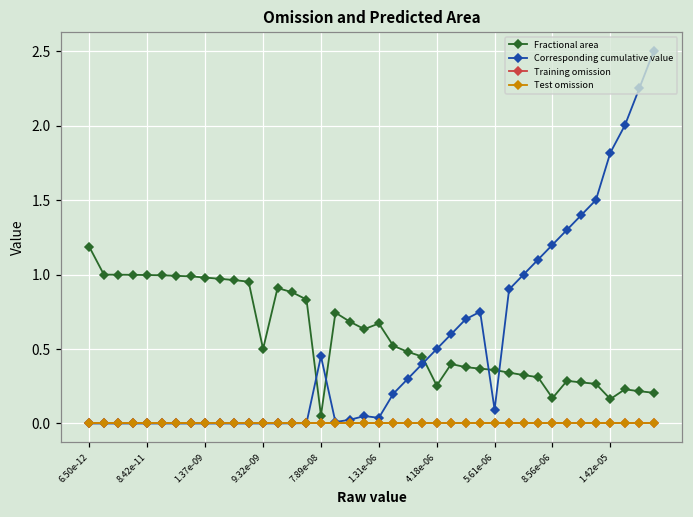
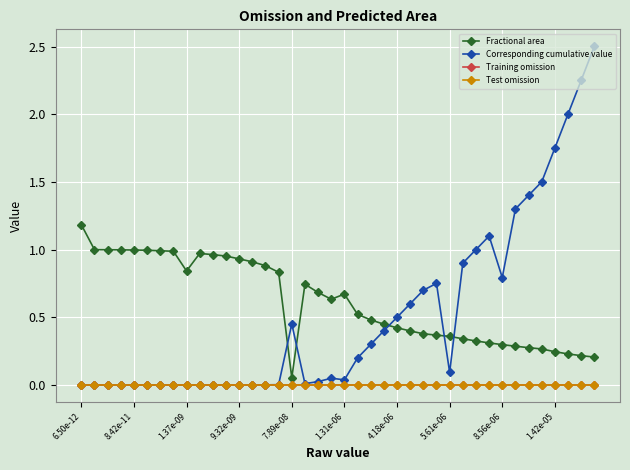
  {
    "Fractional area": {
      "6.50e-12": 1.18,
      "8.42e-11": 1.00,
-     "1.37e-09": 0.98,
-     "9.32e-09": 0.50,
+     "1.37e-09": 0.84,
+     "9.32e-09": 0.93,
      "7.89e-08": 0.05,
      "1.31e-06": 0.67,
-     "4.18e-06": 0.25,
+     "4.18e-06": 0.42,
      "5.61e-06": 0.36,
-     "8.56e-06": 0.17,
-     "1.42e-05": 0.16
+     "8.56e-06": 0.30,
+     "1.42e-05": 0.25
    },
    "Corresponding cumulative value": {
      "7.89e-08": 0.45,
      "1.31e-06": 0.04,
      "4.18e-06": 0.50,
      "5.61e-06": 0.09,
-     "8.56e-06": 1.20,
-     "1.42e-05": 1.82
+     "8.56e-06": 0.79,
+     "1.42e-05": 1.75
    },
    "Test omission": {
      "7.89e-08": 0.00,
      "1.31e-06": 0.00,
      "4.18e-06": 0.00,
      "5.61e-06": 0.00,
      "8.56e-06": 0.00,
      "1.42e-05": 0.00
    }
  }
